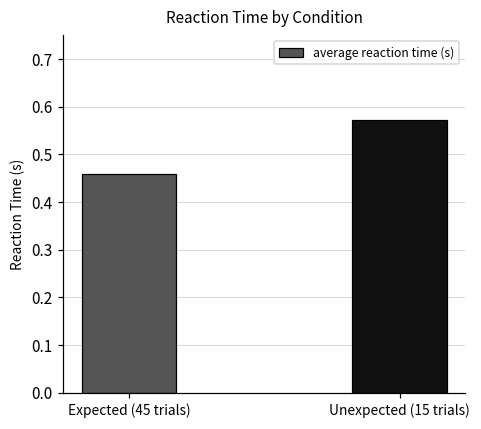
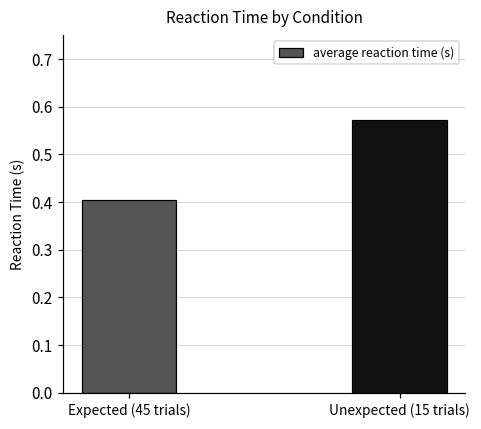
  {
-   "Expected (45 trials)": 0.46,
+   "Expected (45 trials)": 0.40,
    "Unexpected (15 trials)": 0.57
  }
